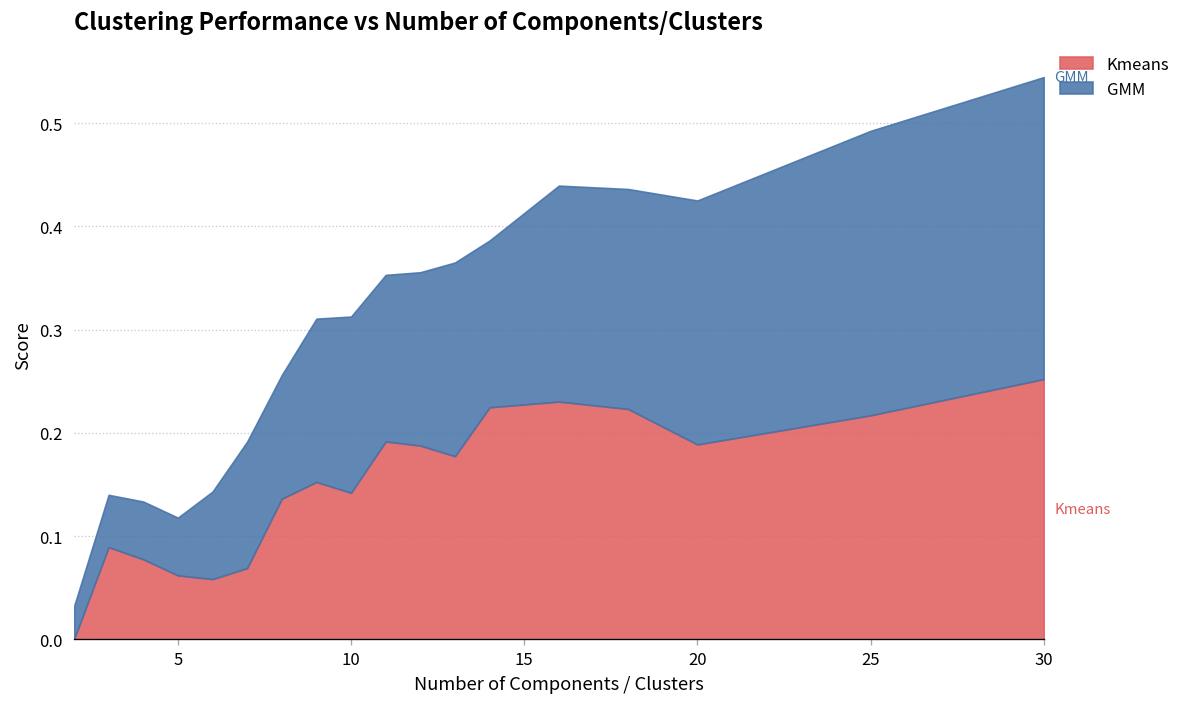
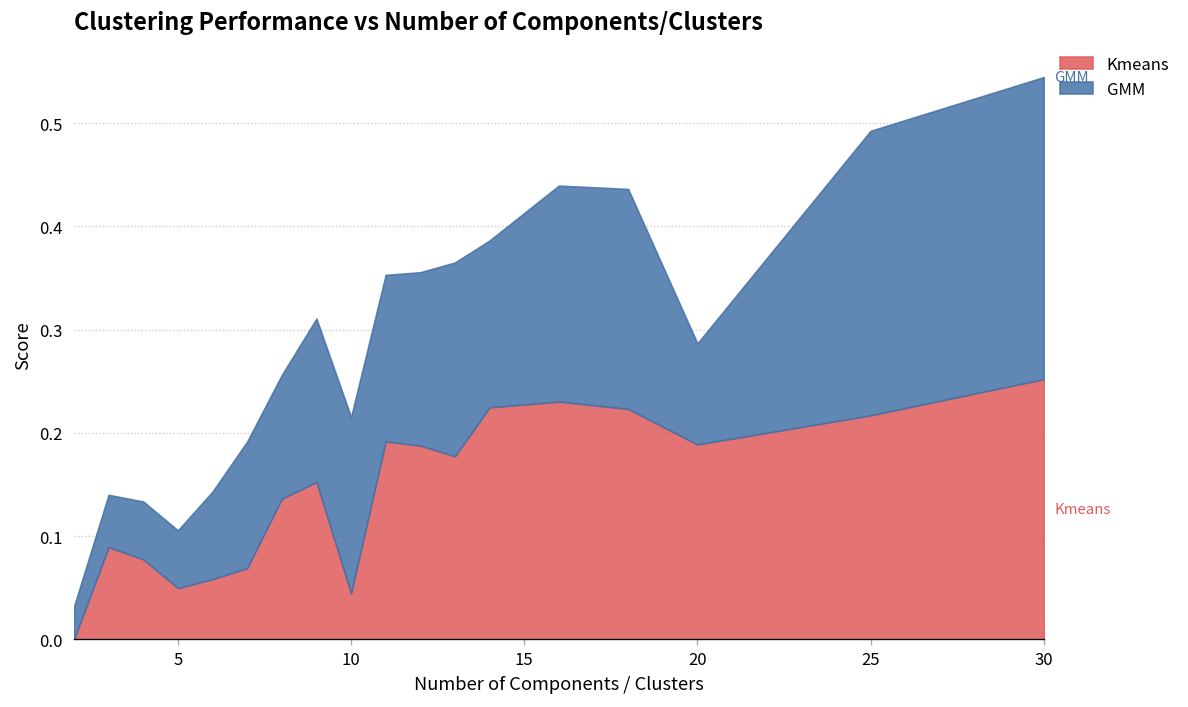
  {
    "Kmeans": {
-     "5": 0.06,
-     "10": 0.14,
+     "5": 0.05,
+     "10": 0.04,
      "20": 0.19,
      "25": 0.22,
      "30": 0.25
    },
    "GMM": {
      "5": 0.06,
      "10": 0.17,
-     "20": 0.24,
+     "20": 0.10,
      "25": 0.28,
      "30": 0.29
    }
  }
